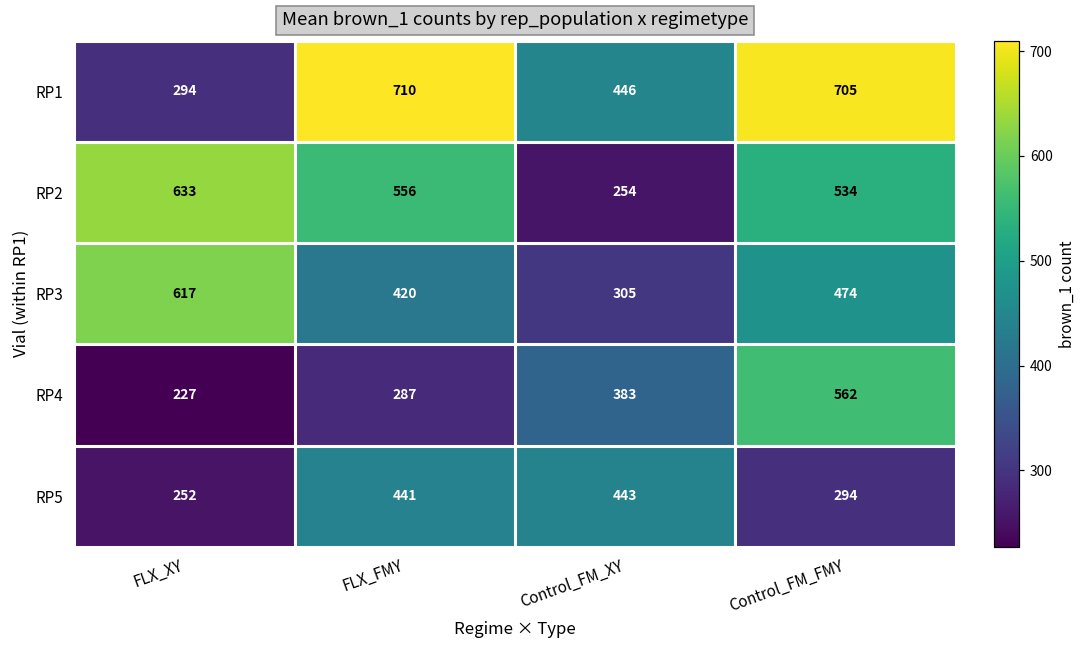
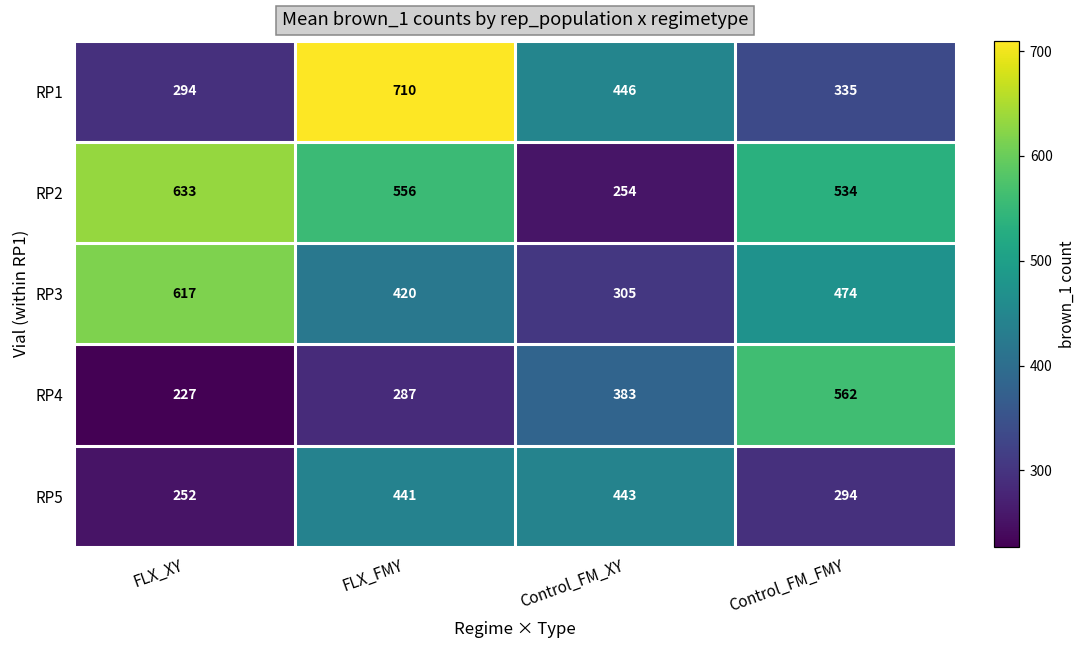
  {
    "RP1": {
      "FLX_XY": 294,
      "FLX_FMY": 710,
      "Control_FM_XY": 446,
-     "Control_FM_FMY": 705
+     "Control_FM_FMY": 335
    },
    "RP2": {
      "FLX_XY": 633,
      "FLX_FMY": 556,
      "Control_FM_XY": 254,
      "Control_FM_FMY": 534
    },
    "RP3": {
      "FLX_XY": 617,
      "FLX_FMY": 420,
      "Control_FM_XY": 305,
      "Control_FM_FMY": 474
    },
    "RP4": {
      "FLX_XY": 227,
      "FLX_FMY": 287,
      "Control_FM_XY": 383,
      "Control_FM_FMY": 562
    },
    "RP5": {
      "FLX_XY": 252,
      "FLX_FMY": 441,
      "Control_FM_XY": 443,
      "Control_FM_FMY": 294
    }
  }
